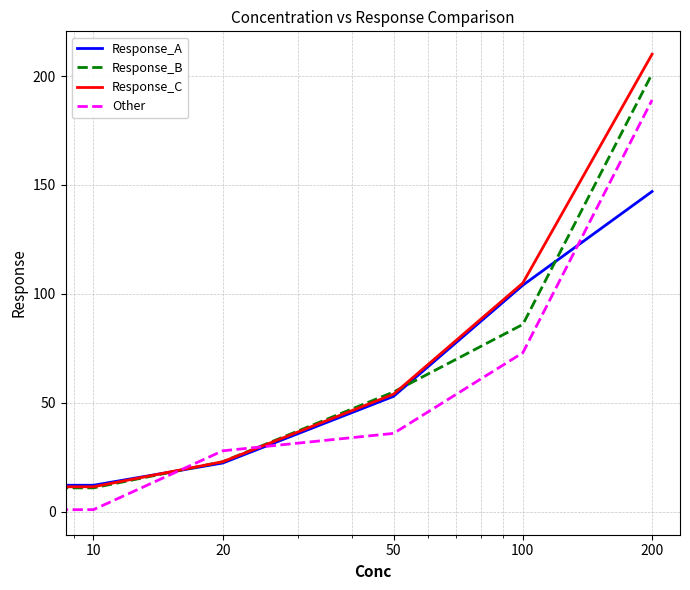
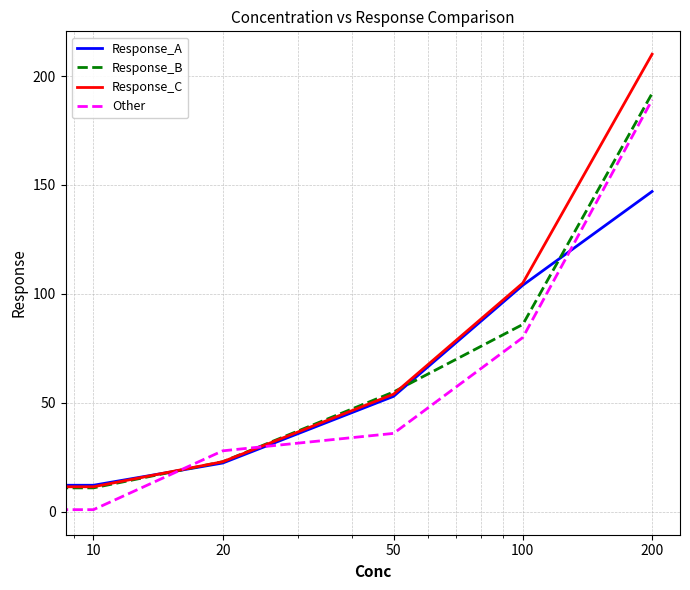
  {
    "Response_A": {
      "200": 147
    },
    "Response_B": {
      "100": 86,
-     "200": 201
+     "200": 192
    },
    "Response_C": {
      "200": 210
    },
    "Other": {
      "10": 1,
      "20": 28,
      "50": 36,
-     "100": 73,
+     "100": 80,
      "200": 189
    }
  }
